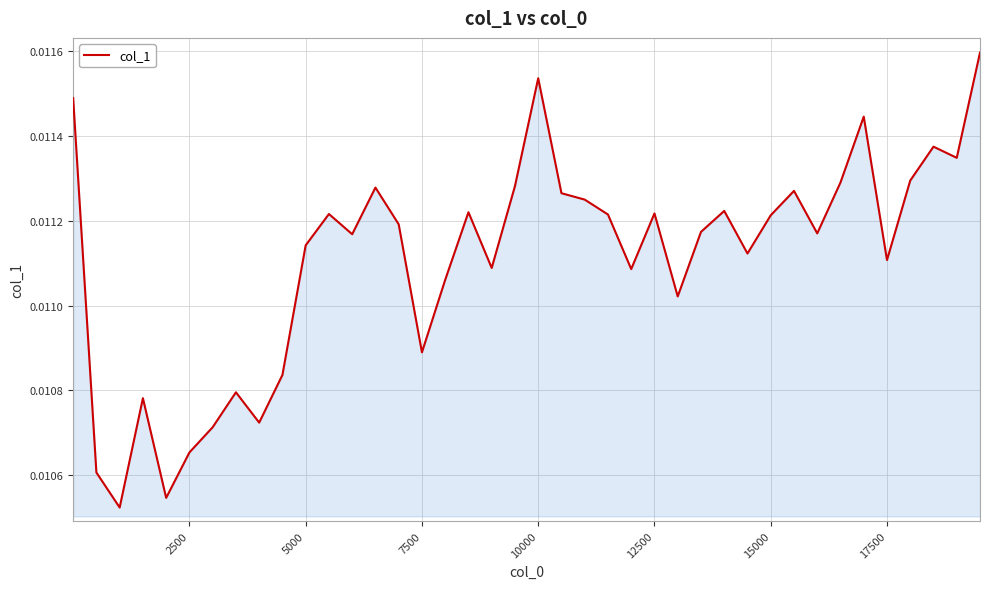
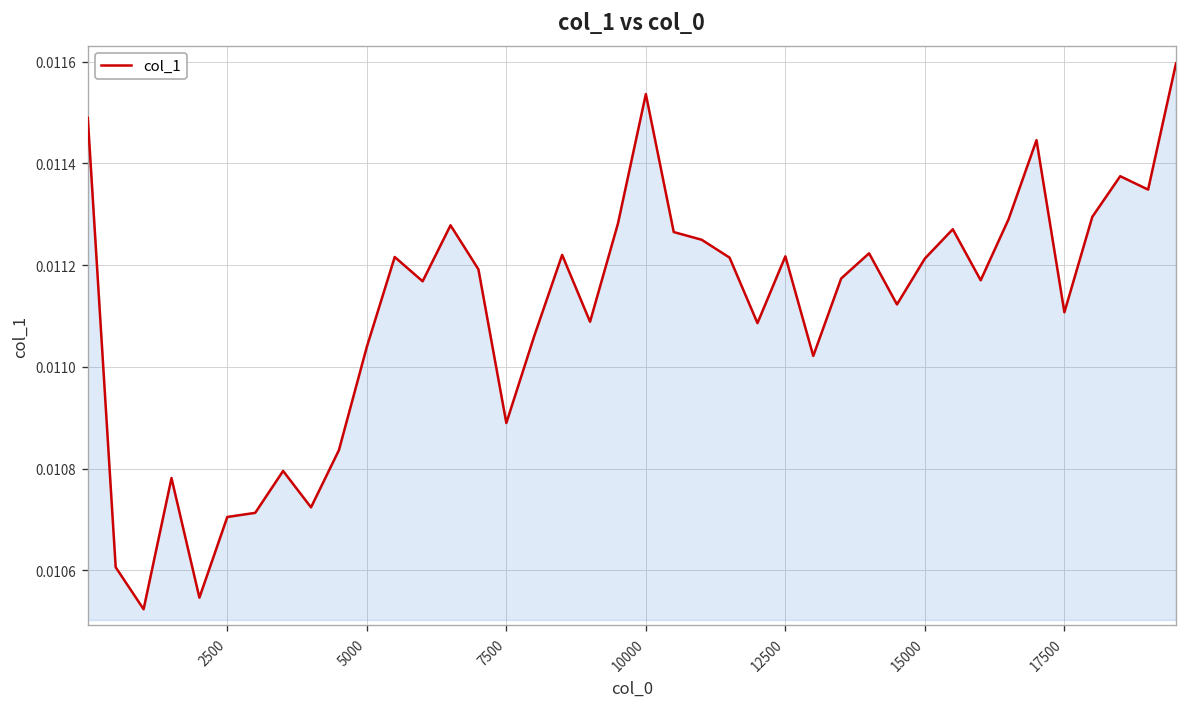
  {
-   "2500": 0.01065,
-   "5000": 0.01114,
+   "2500": 0.01071,
+   "5000": 0.01104,
    "7500": 0.01089,
    "10000": 0.01154,
    "12500": 0.01122,
    "15000": 0.01121,
    "17500": 0.01111
  }
